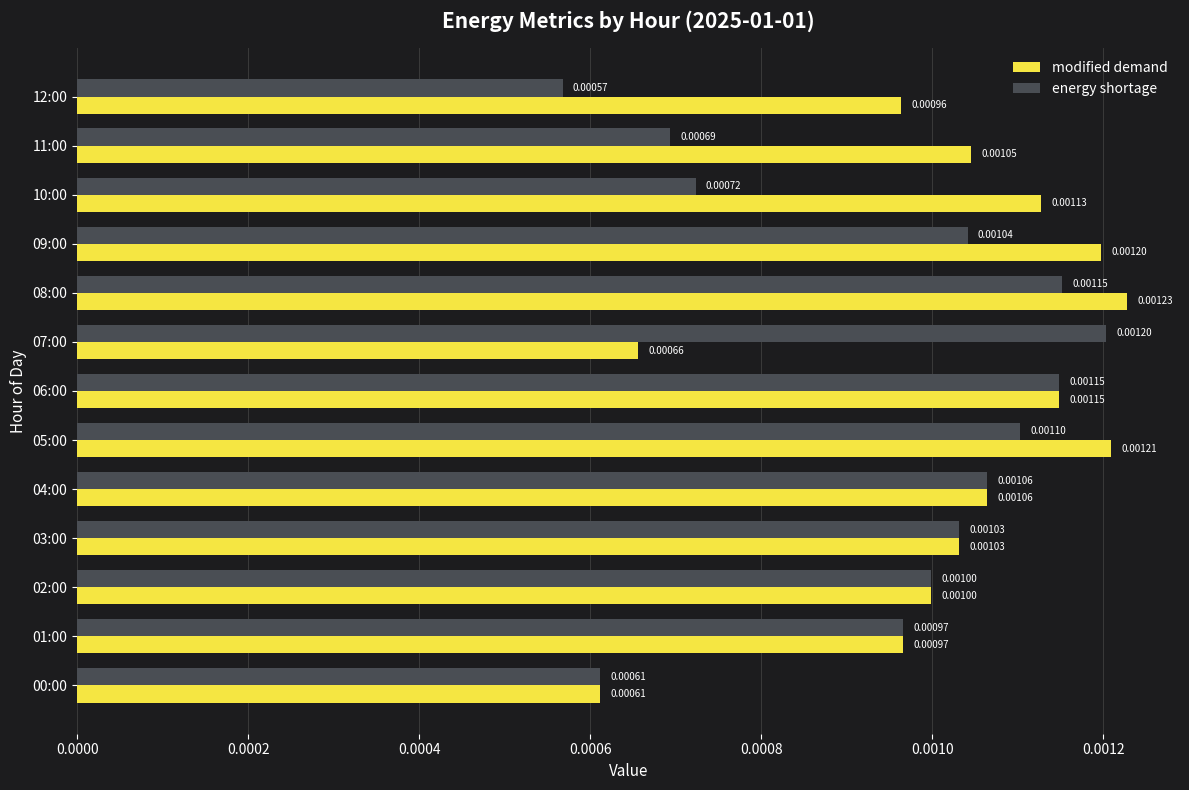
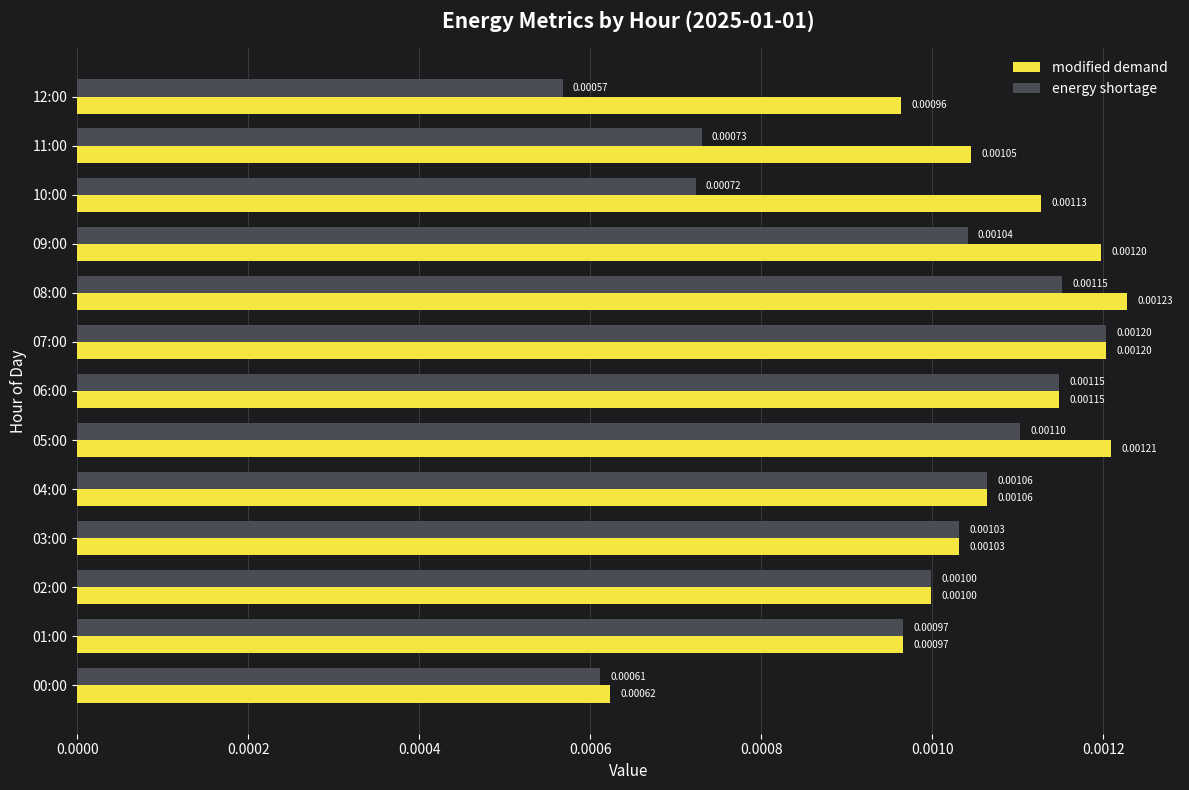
  {
    "modified demand": {
      "12:00": 0.00096,
      "11:00": 0.00105,
      "10:00": 0.00113,
      "09:00": 0.00120,
      "08:00": 0.00123,
-     "07:00": 0.00066,
+     "07:00": 0.00120,
      "06:00": 0.00115,
      "05:00": 0.00121,
      "04:00": 0.00106,
      "03:00": 0.00103,
      "02:00": 0.00100,
      "01:00": 0.00097,
-     "00:00": 0.00061
+     "00:00": 0.00062
    },
    "energy shortage": {
      "12:00": 0.00057,
-     "11:00": 0.00069,
+     "11:00": 0.00073,
      "10:00": 0.00072,
      "09:00": 0.00104,
      "08:00": 0.00115,
      "07:00": 0.00120,
      "06:00": 0.00115,
      "05:00": 0.00110,
      "04:00": 0.00106,
      "03:00": 0.00103,
      "02:00": 0.00100,
      "01:00": 0.00097,
      "00:00": 0.00061
    }
  }
